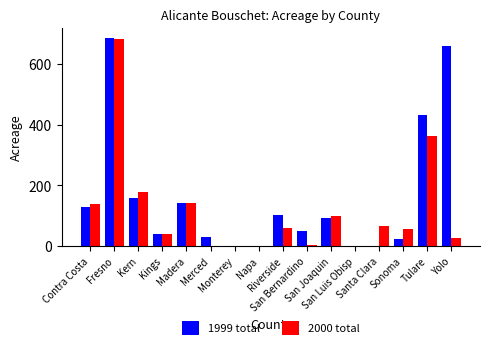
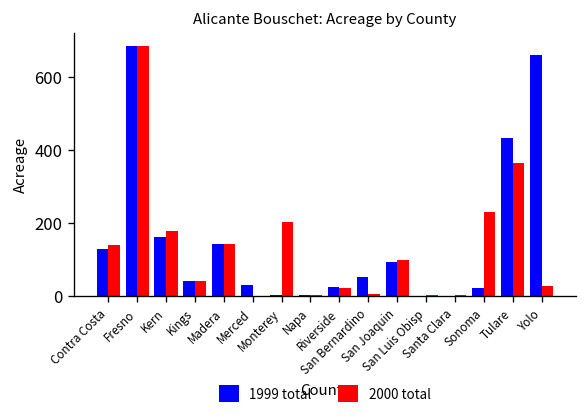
  {
    "1999 total": {
      "Contra Costa": 130,
      "Fresno": 690,
      "Kern": 160,
      "Kings": 40,
      "Madera": 140,
      "Merced": 30,
-     "Riverside": 100,
+     "Riverside": 20,
      "San Bernardino": 50,
      "San Joaquin": 90,
      "San Luis Obisp": 0,
      "Santa Clara": 0,
      "Sonoma": 20,
      "Tulare": 430,
      "Yolo": 660
    },
    "2000 total": {
      "Contra Costa": 140,
      "Fresno": 680,
      "Kern": 180,
      "Kings": 40,
      "Madera": 140,
      "Merced": 0,
-     "Monterey": 0,
-     "Riverside": 60,
+     "Monterey": 200,
+     "Riverside": 20,
      "San Joaquin": 100,
-     "Santa Clara": 70,
-     "Sonoma": 60,
+     "Santa Clara": 0,
+     "Sonoma": 230,
      "Tulare": 360,
      "Yolo": 30
    }
  }
